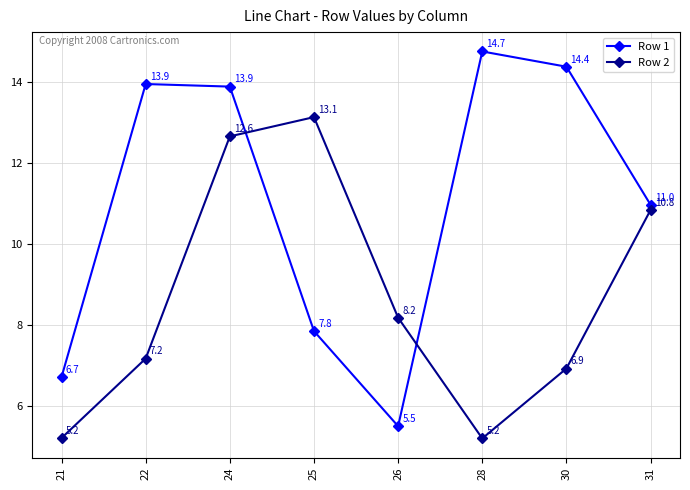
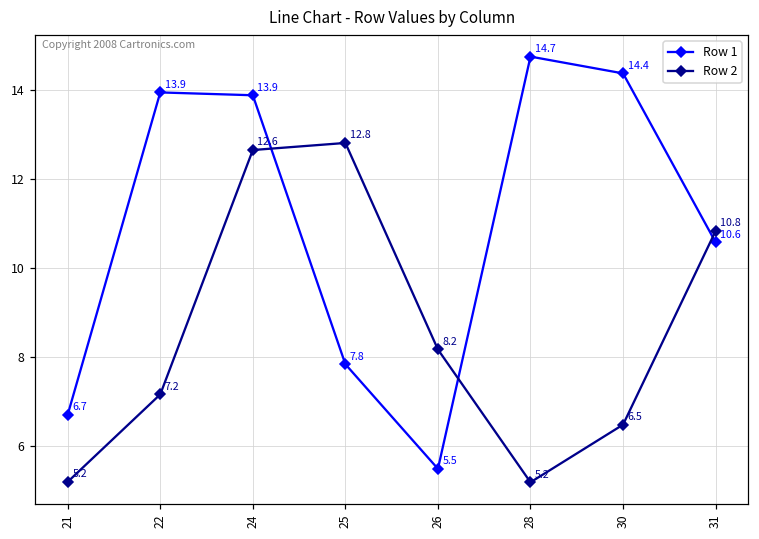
  {
    "Row 1": {
      "21": 6.7,
      "22": 13.9,
      "24": 13.9,
      "25": 7.8,
      "26": 5.5,
      "28": 14.7,
      "30": 14.4,
-     "31": 11.0
+     "31": 10.6
    },
    "Row 2": {
      "21": 5.2,
      "22": 7.2,
      "24": 12.6,
-     "25": 13.1,
+     "25": 12.8,
      "26": 8.2,
      "28": 5.2,
-     "30": 6.9,
+     "30": 6.5,
      "31": 10.8
    }
  }
